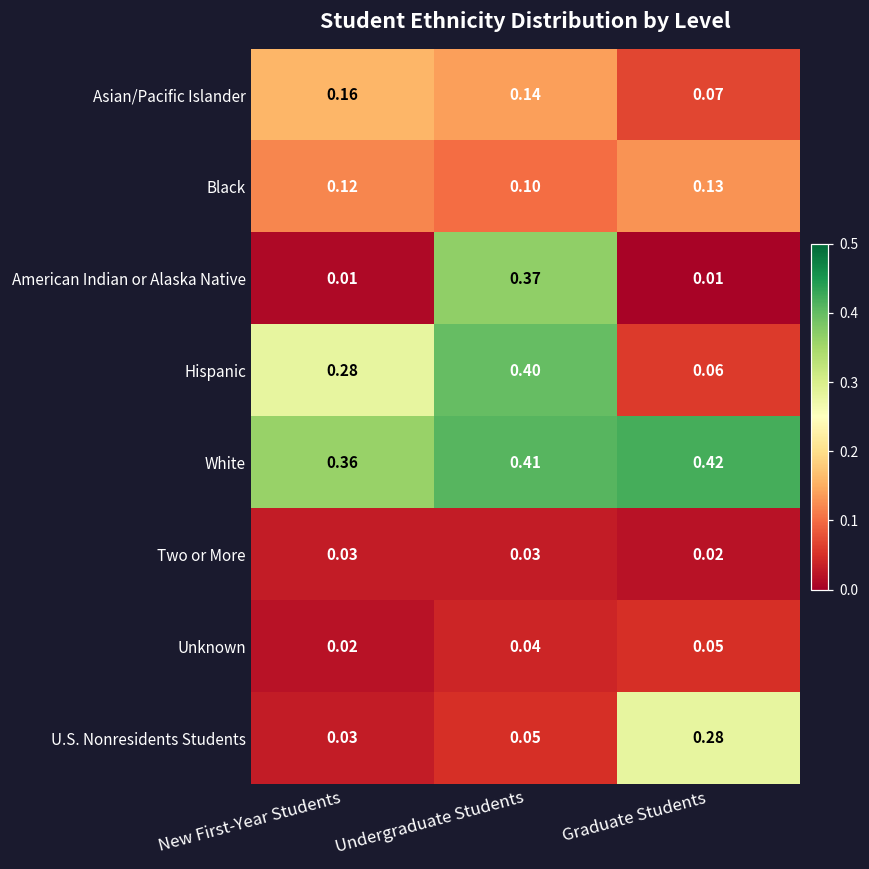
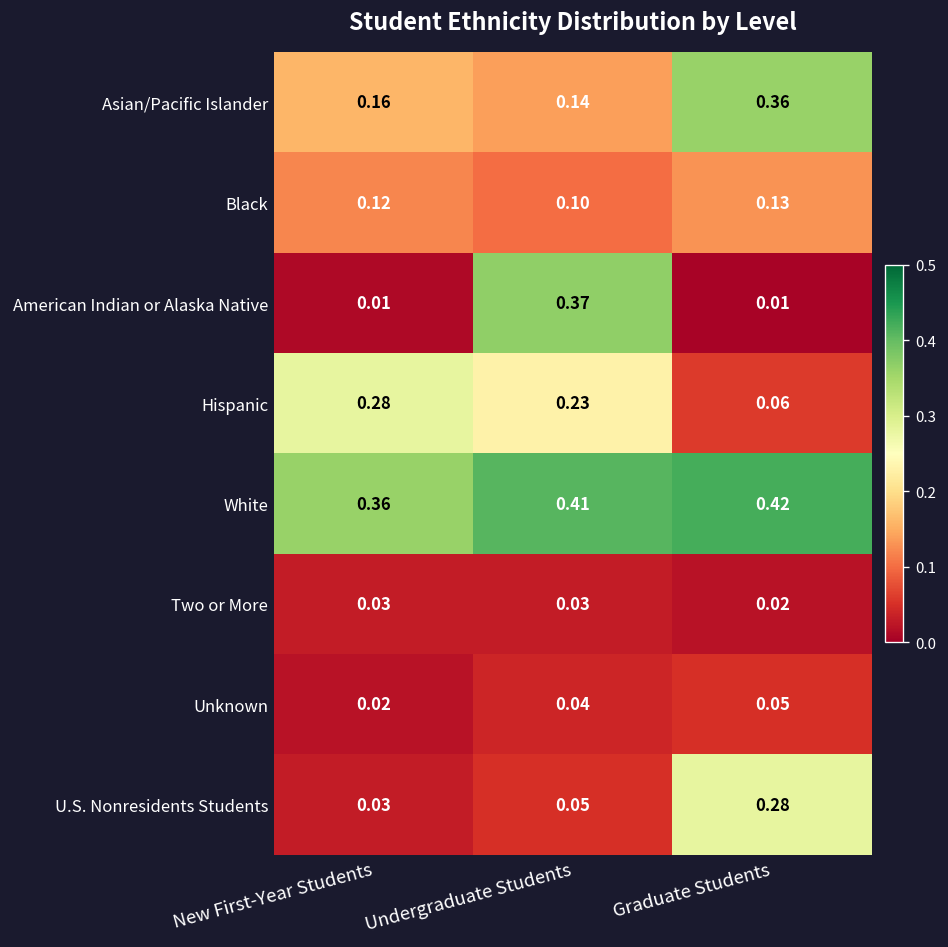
  {
    "Asian/Pacific Islander": {
      "New First-Year Students": 0.16,
      "Undergraduate Students": 0.14,
-     "Graduate Students": 0.07
+     "Graduate Students": 0.36
    },
    "Black": {
      "New First-Year Students": 0.12,
      "Undergraduate Students": 0.10,
      "Graduate Students": 0.13
    },
    "American Indian or Alaska Native": {
      "New First-Year Students": 0.01,
      "Undergraduate Students": 0.37,
      "Graduate Students": 0.01
    },
    "Hispanic": {
      "New First-Year Students": 0.28,
-     "Undergraduate Students": 0.40,
+     "Undergraduate Students": 0.23,
      "Graduate Students": 0.06
    },
    "White": {
      "New First-Year Students": 0.36,
      "Undergraduate Students": 0.41,
      "Graduate Students": 0.42
    },
    "Two or More": {
      "New First-Year Students": 0.03,
      "Undergraduate Students": 0.03,
      "Graduate Students": 0.02
    },
    "Unknown": {
      "New First-Year Students": 0.02,
      "Undergraduate Students": 0.04,
      "Graduate Students": 0.05
    },
    "U.S. Nonresidents Students": {
      "New First-Year Students": 0.03,
      "Undergraduate Students": 0.05,
      "Graduate Students": 0.28
    }
  }
